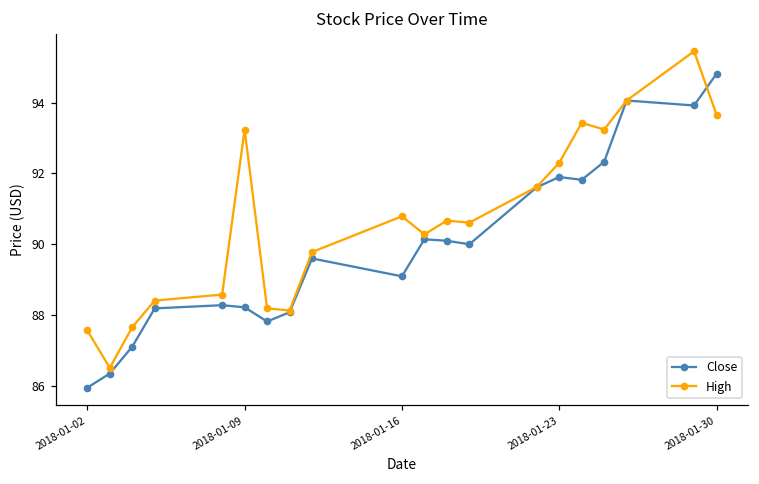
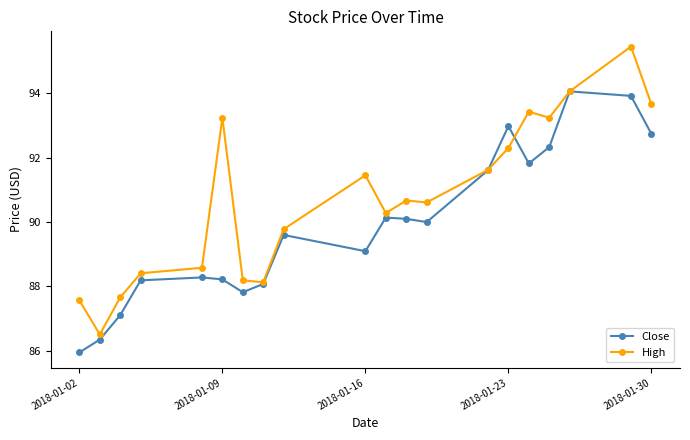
  {
    "Close": {
      "2018-01-02": 85.9,
      "2018-01-09": 88.2,
      "2018-01-16": 89.1,
-     "2018-01-23": 91.9,
-     "2018-01-30": 94.8
+     "2018-01-23": 93.0,
+     "2018-01-30": 92.7
    },
    "High": {
      "2018-01-02": 87.6,
      "2018-01-09": 93.2,
-     "2018-01-16": 90.8,
+     "2018-01-16": 91.5,
      "2018-01-23": 92.3,
      "2018-01-30": 93.7
    }
  }
